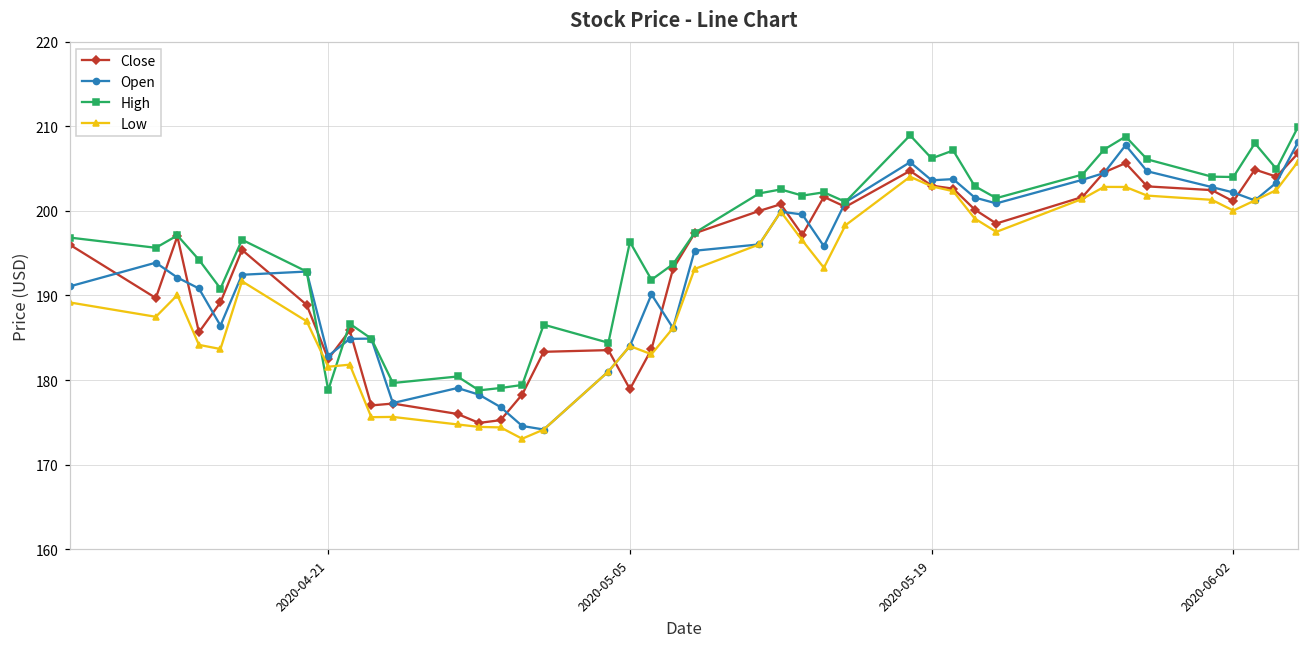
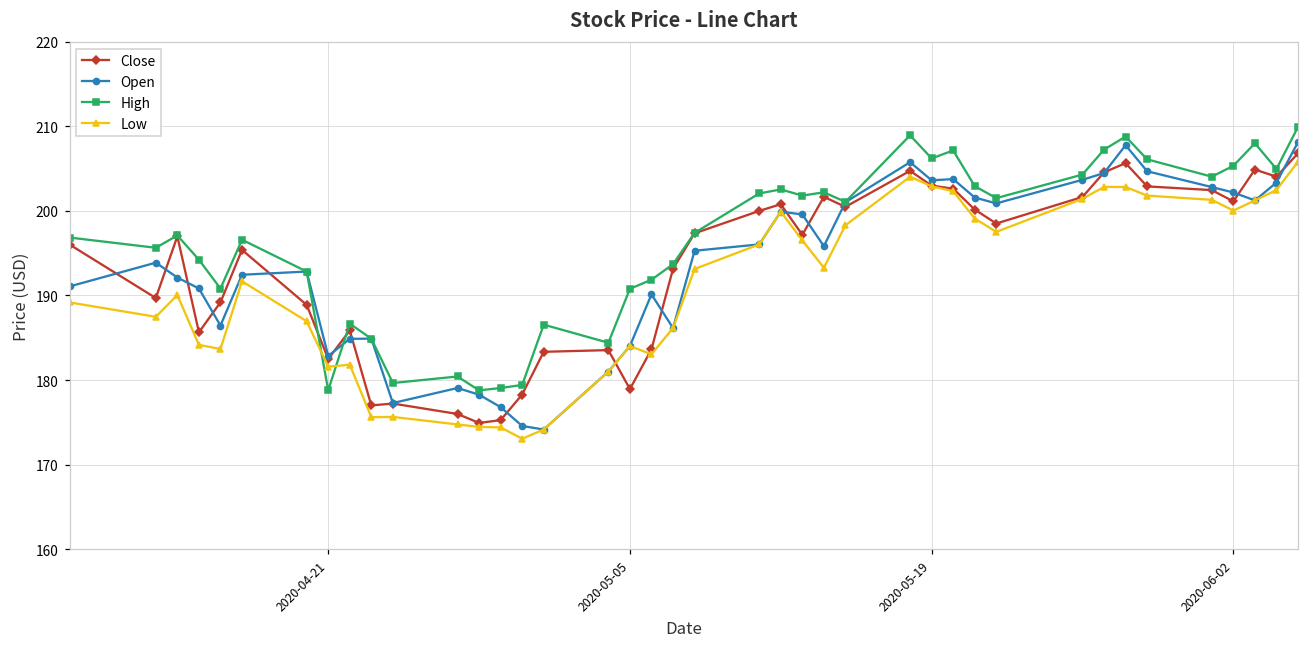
  {
    "Close": {
      "2020-04-21": 183,
      "2020-05-05": 179,
      "2020-06-02": 201
    },
    "Open": {
      "2020-04-21": 183,
      "2020-05-19": 204,
      "2020-06-02": 202
    },
    "High": {
      "2020-04-21": 179,
-     "2020-05-05": 196,
+     "2020-05-05": 191,
      "2020-05-19": 206,
-     "2020-06-02": 204
+     "2020-06-02": 205
    },
    "Low": {
      "2020-04-21": 182,
      "2020-06-02": 200
    }
  }
